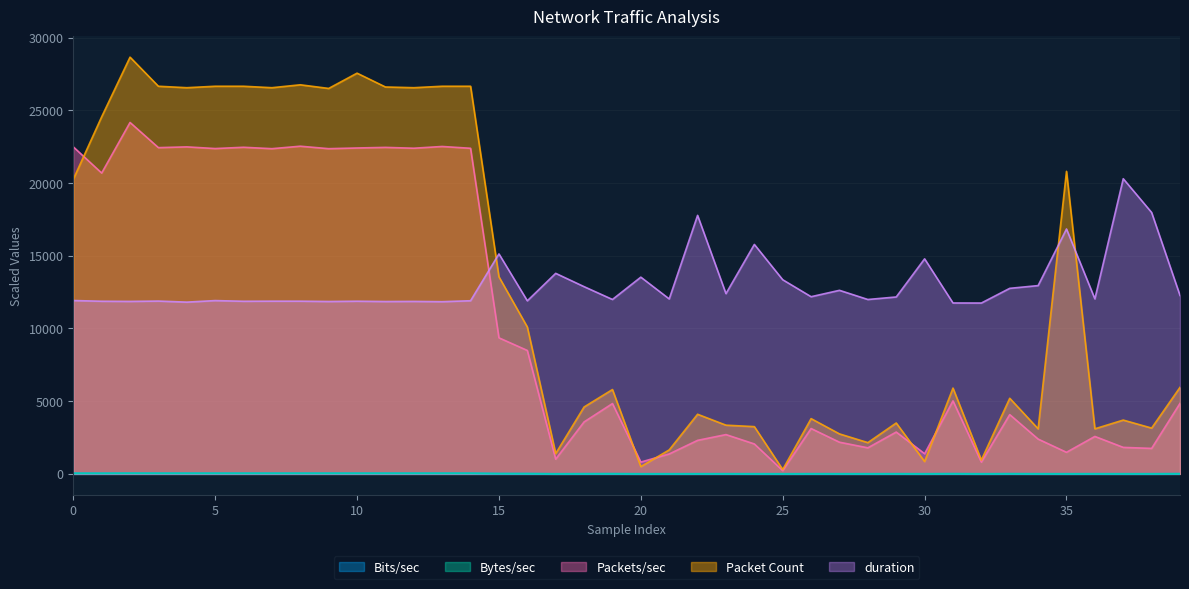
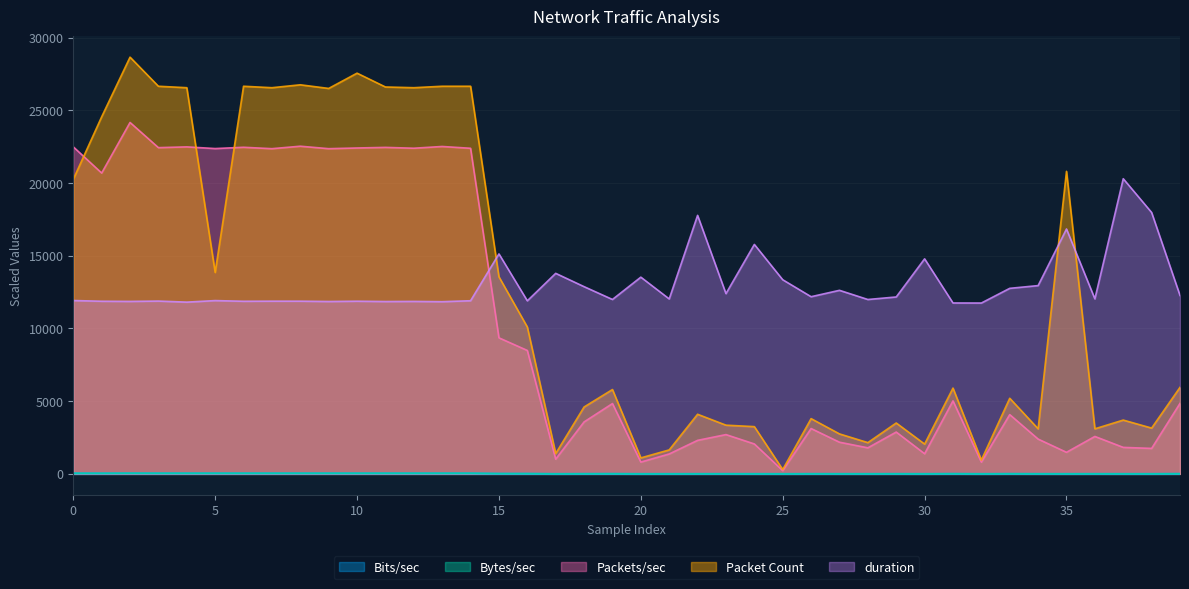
  {
    "Bytes/sec": {
      "0": 0,
      "5": 0,
      "10": 0,
      "15": 0,
      "20": 0,
      "25": 0,
      "30": 0,
      "35": 0
    },
    "Packet Count": {
      "0": 20300,
-     "5": 26700,
+     "5": 13900,
      "10": 27600,
      "15": 13600,
-     "20": 500,
-     "30": 900,
+     "20": 1100,
+     "30": 2100,
      "35": 20800
    }
  }
